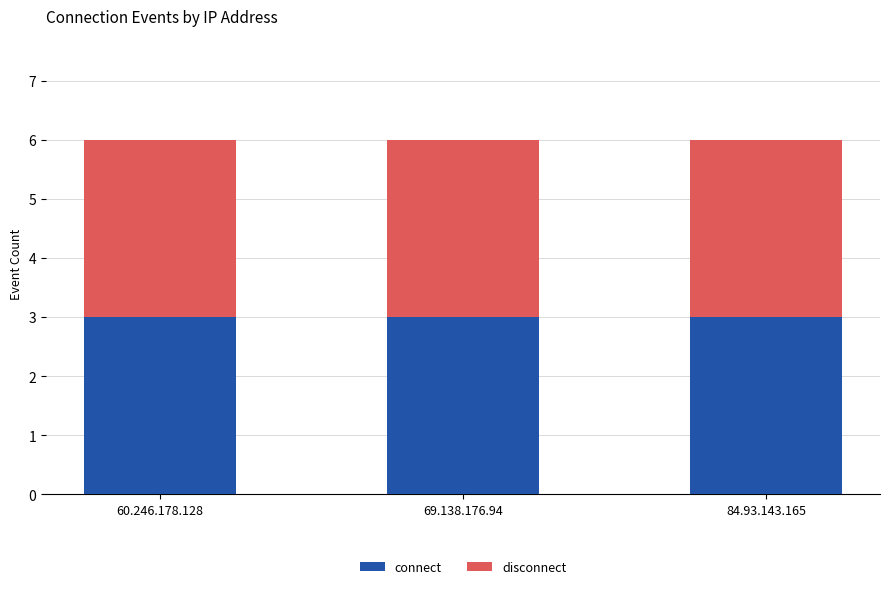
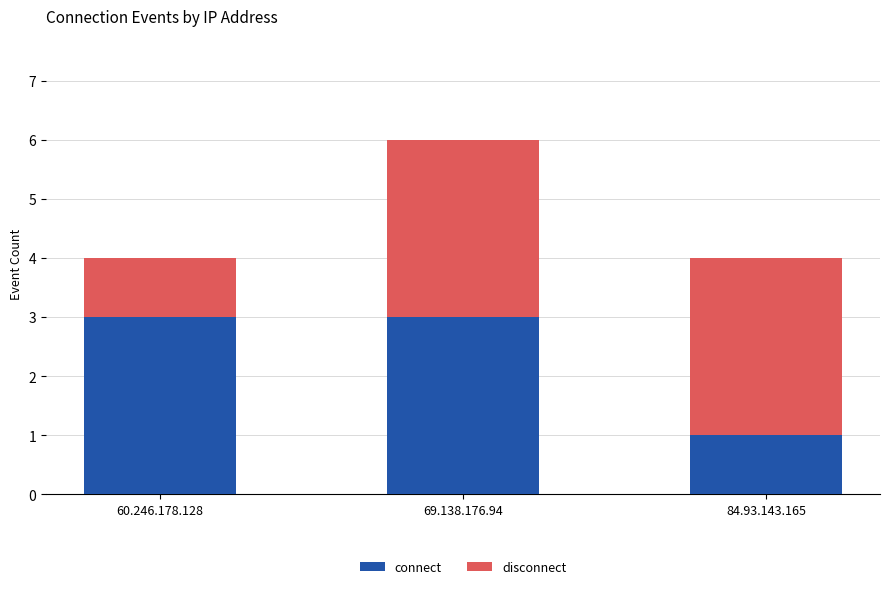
  {
    "connect": {
      "60.246.178.128": 3,
      "69.138.176.94": 3,
-     "84.93.143.165": 3
+     "84.93.143.165": 1
    },
    "disconnect": {
-     "60.246.178.128": 3,
+     "60.246.178.128": 1,
      "69.138.176.94": 3,
      "84.93.143.165": 3
    }
  }
